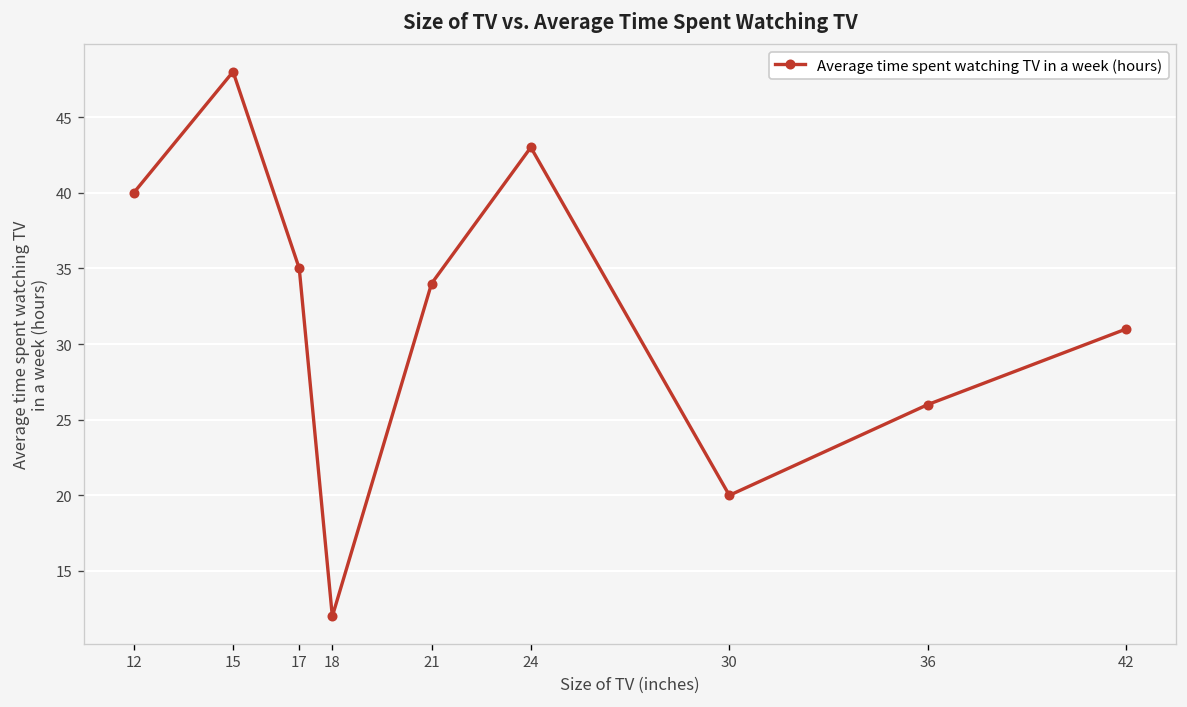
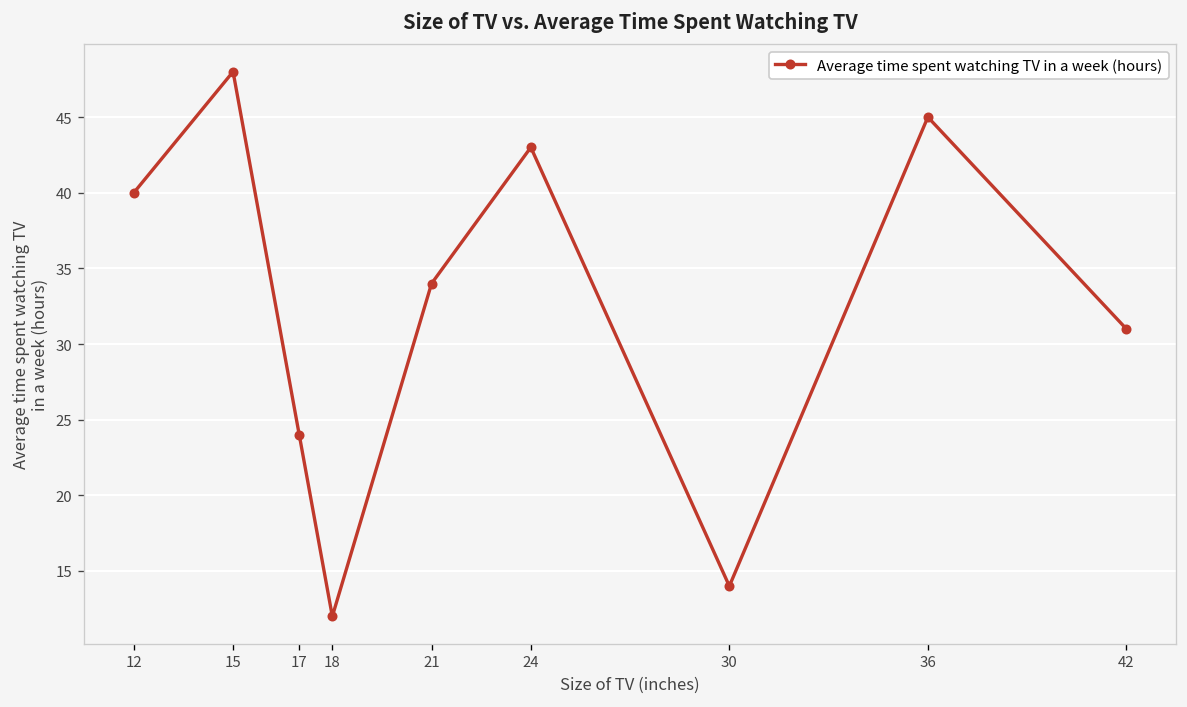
  {
    "12": 40,
    "15": 48,
-   "17": 35,
+   "17": 24,
    "18": 12,
    "21": 34,
    "24": 43,
-   "30": 20,
-   "36": 26,
+   "30": 14,
+   "36": 45,
    "42": 31
  }
